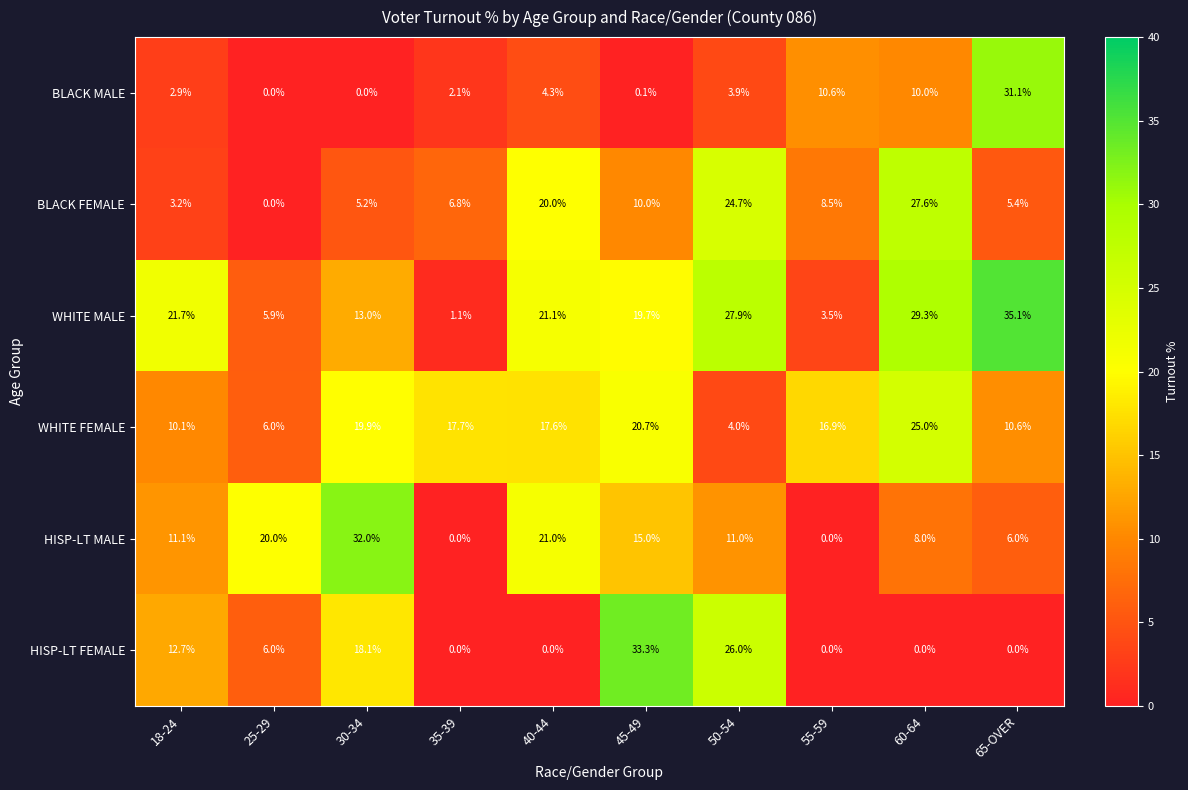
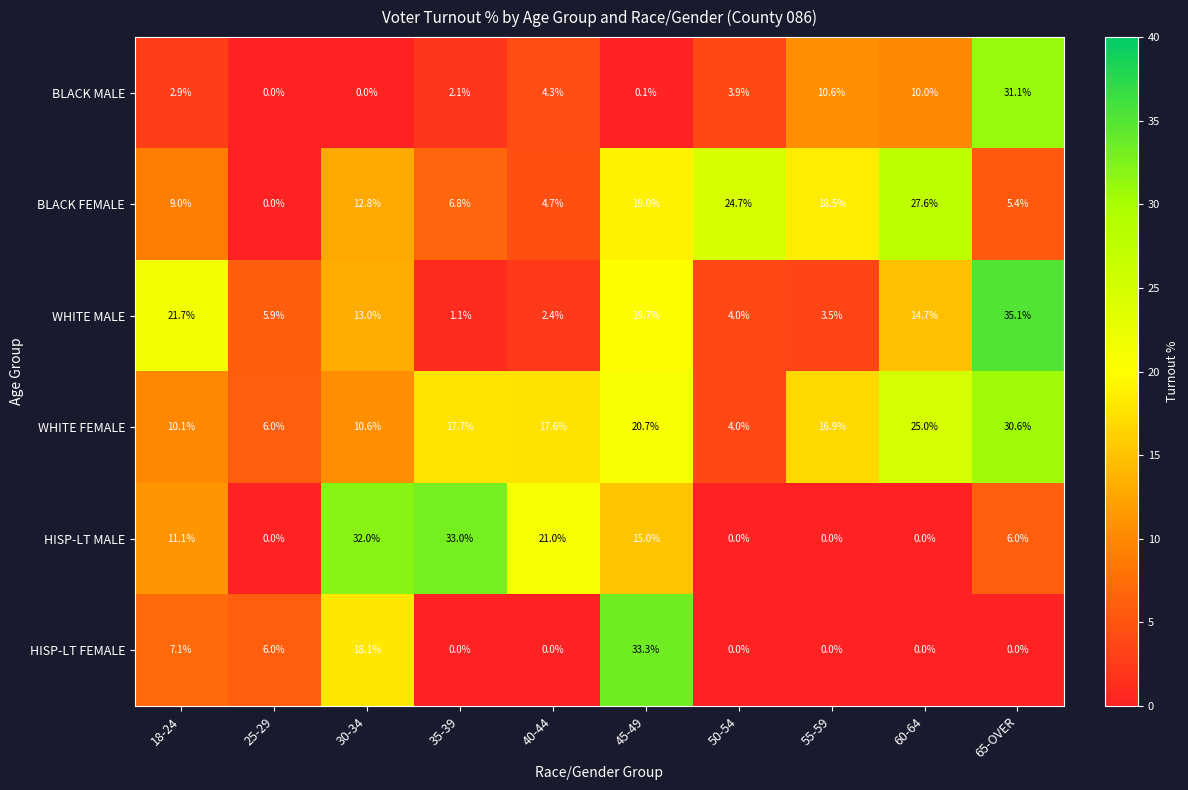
  {
    "BLACK MALE": {
      "18-24": "2.9%",
      "25-29": "0.0%",
      "30-34": "0.0%",
      "35-39": "2.1%",
      "40-44": "4.3%",
      "45-49": "0.1%",
      "50-54": "3.9%",
      "55-59": "10.6%",
      "60-64": "10.0%",
      "65-OVER": "31.1%"
    },
    "BLACK FEMALE": {
-     "18-24": "3.2%",
+     "18-24": "9.0%",
      "25-29": "0.0%",
-     "30-34": "5.2%",
+     "30-34": "12.8%",
      "35-39": "6.8%",
-     "40-44": "20.0%",
-     "45-49": "10.0%",
+     "40-44": "4.7%",
+     "45-49": "19.0%",
      "50-54": "24.7%",
-     "55-59": "8.5%",
+     "55-59": "18.5%",
      "60-64": "27.6%",
      "65-OVER": "5.4%"
    },
    "WHITE MALE": {
      "18-24": "21.7%",
      "25-29": "5.9%",
      "30-34": "13.0%",
      "35-39": "1.1%",
-     "40-44": "21.1%",
+     "40-44": "2.4%",
      "45-49": "19.7%",
-     "50-54": "27.9%",
+     "50-54": "4.0%",
      "55-59": "3.5%",
-     "60-64": "29.3%",
+     "60-64": "14.7%",
      "65-OVER": "35.1%"
    },
    "WHITE FEMALE": {
      "18-24": "10.1%",
      "25-29": "6.0%",
-     "30-34": "19.9%",
+     "30-34": "10.6%",
      "35-39": "17.7%",
      "40-44": "17.6%",
      "45-49": "20.7%",
      "50-54": "4.0%",
      "55-59": "16.9%",
      "60-64": "25.0%",
-     "65-OVER": "10.6%"
+     "65-OVER": "30.6%"
    },
    "HISP-LT MALE": {
      "18-24": "11.1%",
-     "25-29": "20.0%",
+     "25-29": "0.0%",
      "30-34": "32.0%",
-     "35-39": "0.0%",
+     "35-39": "33.0%",
      "40-44": "21.0%",
      "45-49": "15.0%",
-     "50-54": "11.0%",
+     "50-54": "0.0%",
      "55-59": "0.0%",
-     "60-64": "8.0%",
+     "60-64": "0.0%",
      "65-OVER": "6.0%"
    },
    "HISP-LT FEMALE": {
-     "18-24": "12.7%",
+     "18-24": "7.1%",
      "25-29": "6.0%",
      "30-34": "18.1%",
      "35-39": "0.0%",
      "40-44": "0.0%",
      "45-49": "33.3%",
-     "50-54": "26.0%",
+     "50-54": "0.0%",
      "55-59": "0.0%",
      "60-64": "0.0%",
      "65-OVER": "0.0%"
    }
  }
